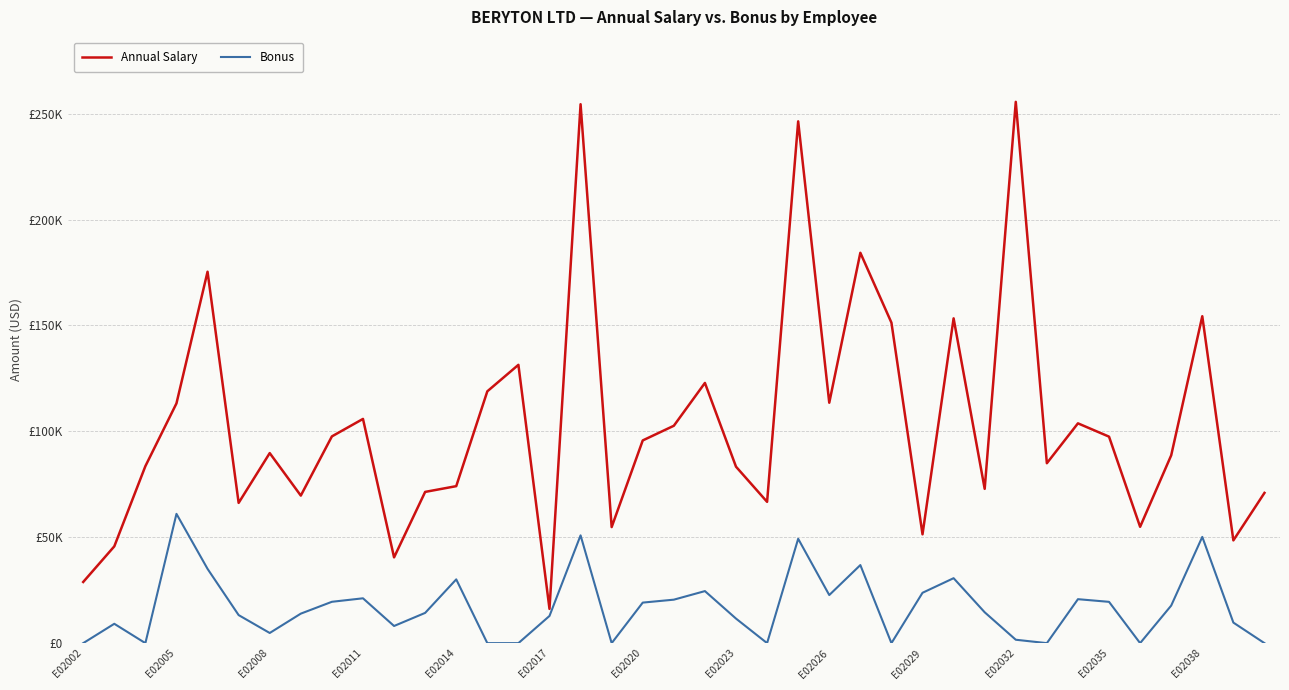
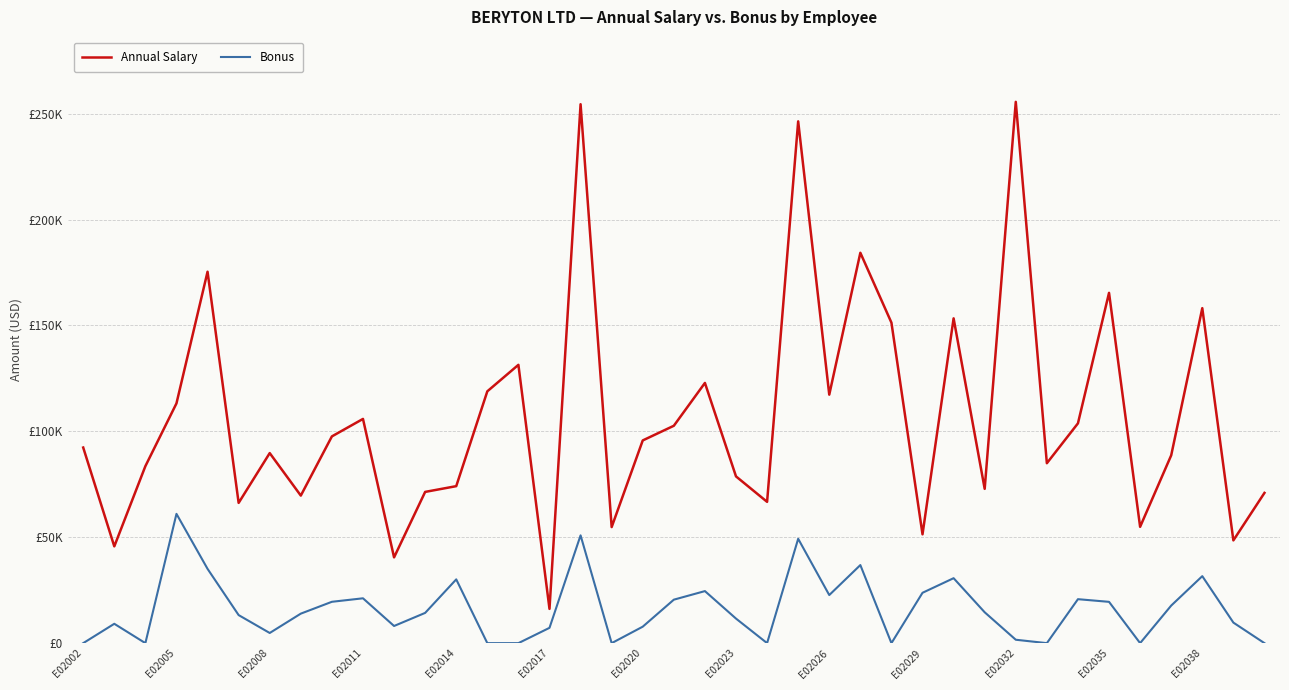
  {
    "Annual Salary": {
-     "E02002": "£29000",
+     "E02002": "£92000",
      "E02005": "£113000",
      "E02008": "£90000",
      "E02011": "£106000",
      "E02014": "£74000",
      "E02017": "£16000",
      "E02020": "£96000",
-     "E02023": "£83000",
-     "E02026": "£114000",
+     "E02023": "£79000",
+     "E02026": "£117000",
      "E02029": "£51000",
      "E02032": "£256000",
-     "E02035": "£98000",
-     "E02038": "£154000"
+     "E02035": "£165000",
+     "E02038": "£158000"
    },
    "Bonus": {
      "E02002": "£0",
      "E02005": "£61000",
      "E02008": "£5000",
      "E02011": "£21000",
      "E02014": "£30000",
-     "E02017": "£13000",
-     "E02020": "£19000",
+     "E02017": "£7000",
+     "E02020": "£8000",
      "E02023": "£12000",
      "E02026": "£23000",
      "E02029": "£24000",
      "E02032": "£2000",
      "E02035": "£20000",
-     "E02038": "£50000"
+     "E02038": "£32000"
    }
  }
